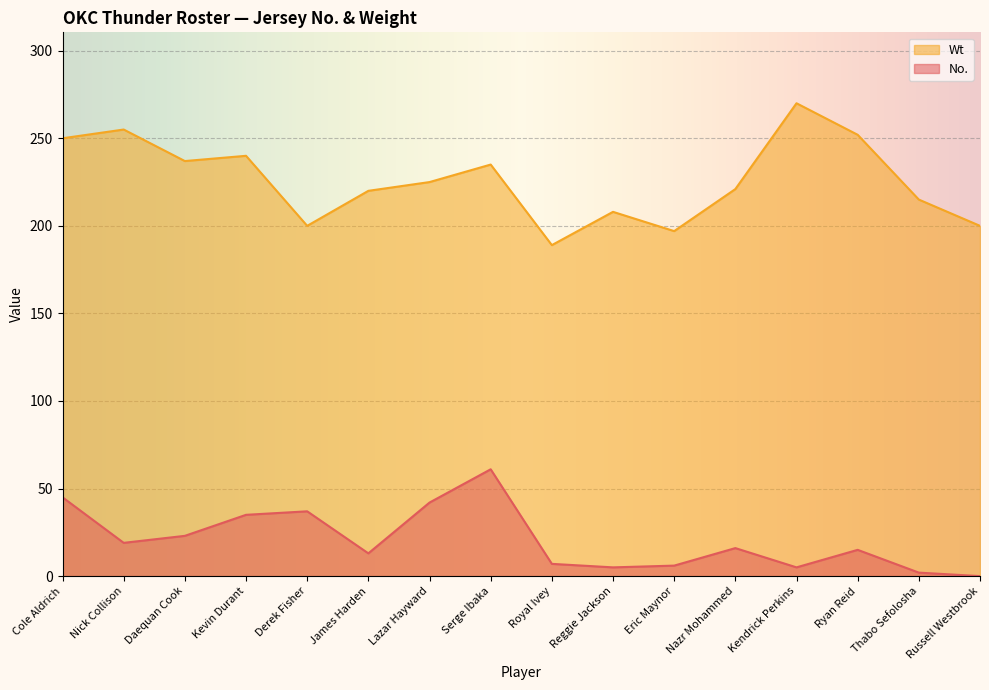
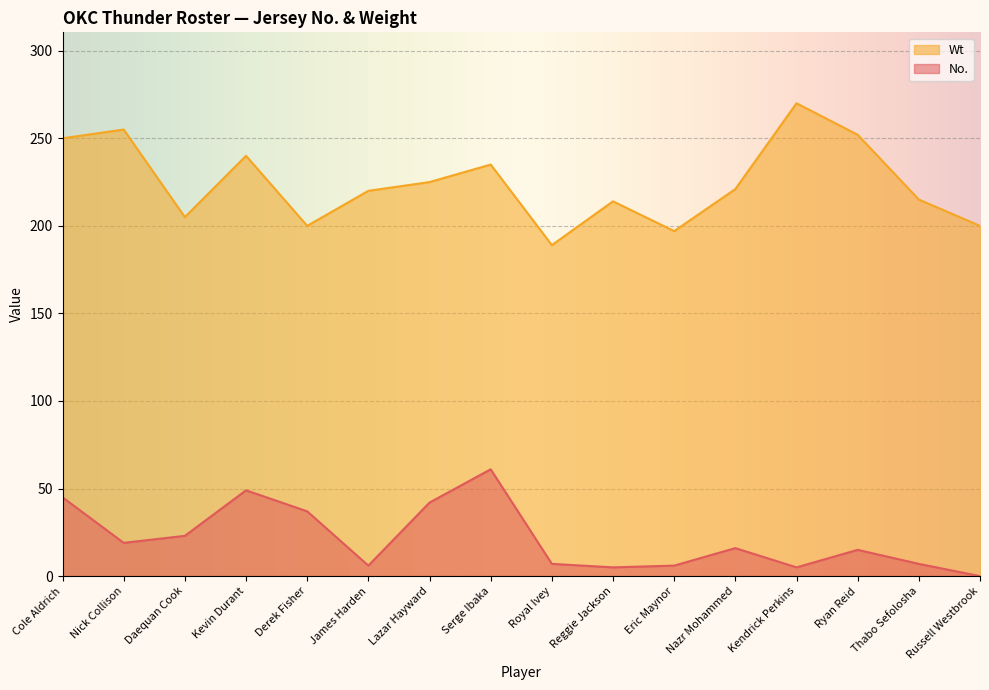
  {
    "Wt": {
      "Cole Aldrich": 250,
      "Nick Collison": 255,
-     "Daequan Cook": 237,
+     "Daequan Cook": 205,
      "Kevin Durant": 240,
      "Derek Fisher": 200,
      "James Harden": 220,
      "Lazar Hayward": 225,
      "Serge Ibaka": 235,
      "Royal Ivey": 189,
-     "Reggie Jackson": 208,
+     "Reggie Jackson": 214,
      "Eric Maynor": 197,
      "Nazr Mohammed": 221,
      "Kendrick Perkins": 270,
      "Ryan Reid": 252,
      "Thabo Sefolosha": 215,
      "Russell Westbrook": 200
    },
    "No.": {
      "Cole Aldrich": 45,
      "Nick Collison": 19,
      "Daequan Cook": 23,
-     "Kevin Durant": 35,
+     "Kevin Durant": 49,
      "Derek Fisher": 37,
-     "James Harden": 13,
+     "James Harden": 6,
      "Lazar Hayward": 42,
      "Serge Ibaka": 61,
      "Royal Ivey": 7,
      "Reggie Jackson": 5,
      "Eric Maynor": 6,
      "Nazr Mohammed": 16,
      "Kendrick Perkins": 5,
      "Ryan Reid": 15,
-     "Thabo Sefolosha": 2,
+     "Thabo Sefolosha": 7,
      "Russell Westbrook": 0
    }
  }
